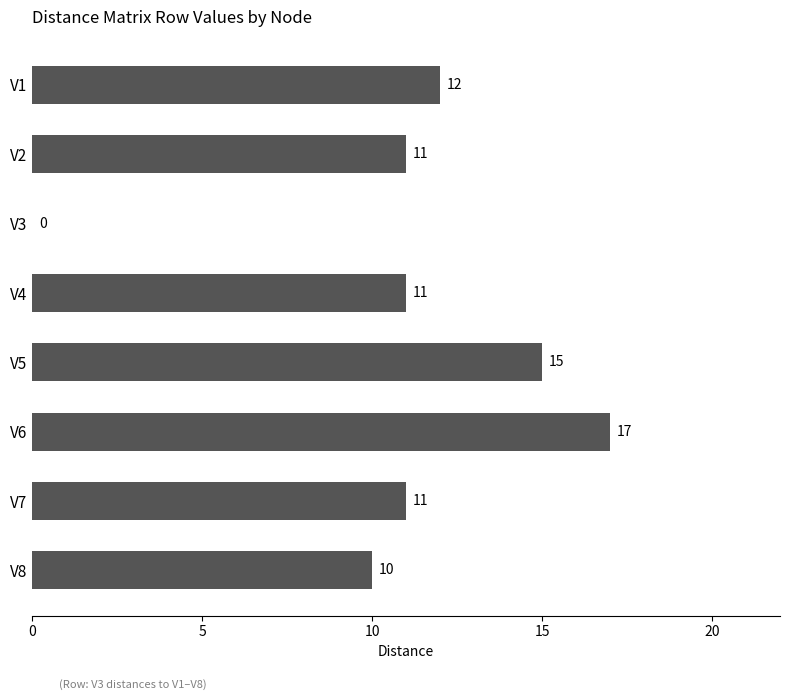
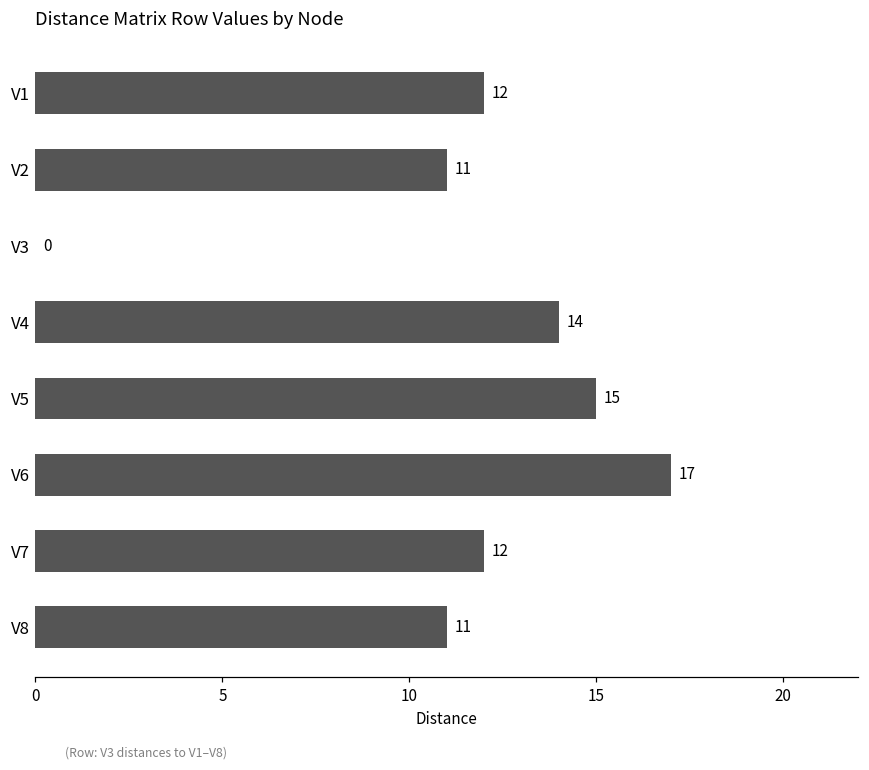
  {
    "V1": 12,
    "V2": 11,
    "V3": 0,
-   "V4": 11,
+   "V4": 14,
    "V5": 15,
    "V6": 17,
-   "V7": 11,
-   "V8": 10
+   "V7": 12,
+   "V8": 11
  }
